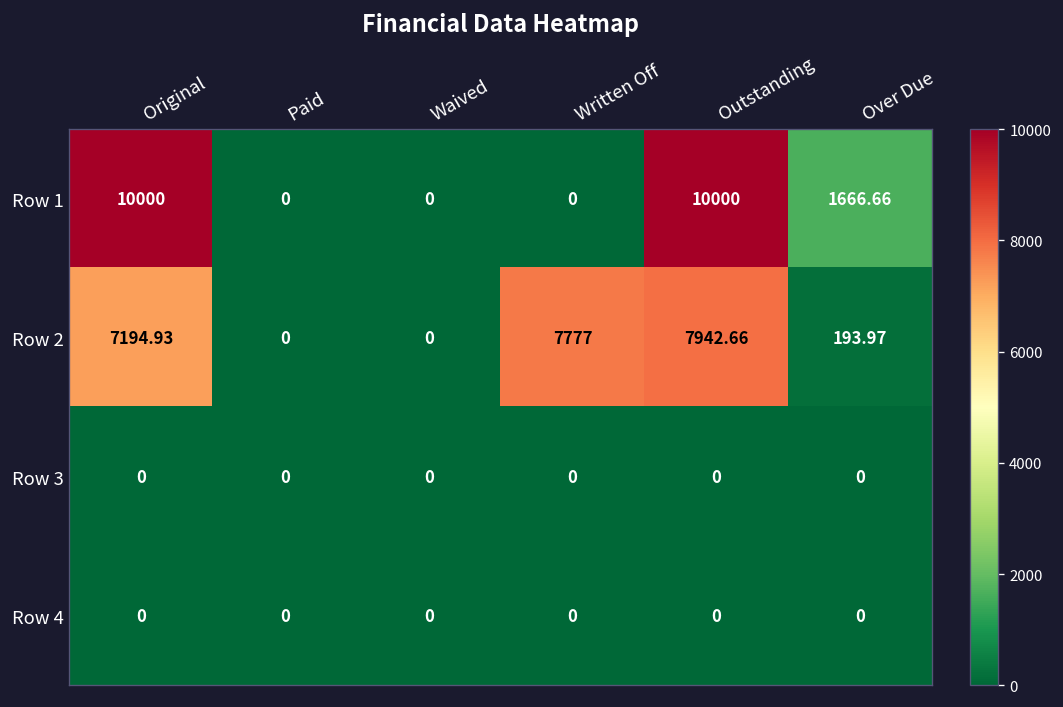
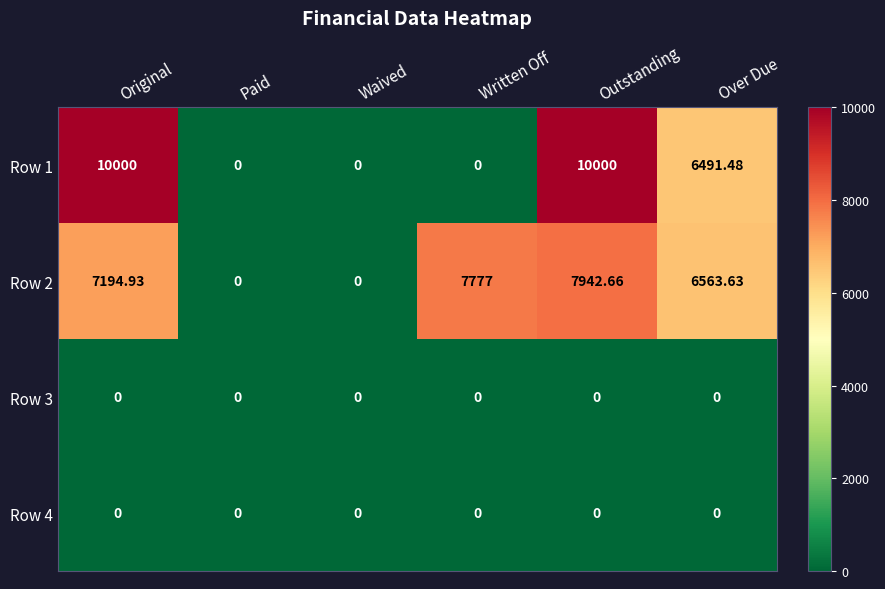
  {
    "Row 1": {
      "Original": 10000,
      "Paid": 0,
      "Waived": 0,
      "Written Off": 0,
      "Outstanding": 10000,
-     "Over Due": 1666.66
+     "Over Due": 6491.48
    },
    "Row 2": {
      "Original": 7194.93,
      "Paid": 0,
      "Waived": 0,
      "Written Off": 7777,
      "Outstanding": 7942.66,
-     "Over Due": 193.97
+     "Over Due": 6563.63
    },
    "Row 3": {
      "Original": 0,
      "Paid": 0,
      "Waived": 0,
      "Written Off": 0,
      "Outstanding": 0,
      "Over Due": 0
    },
    "Row 4": {
      "Original": 0,
      "Paid": 0,
      "Waived": 0,
      "Written Off": 0,
      "Outstanding": 0,
      "Over Due": 0
    }
  }
